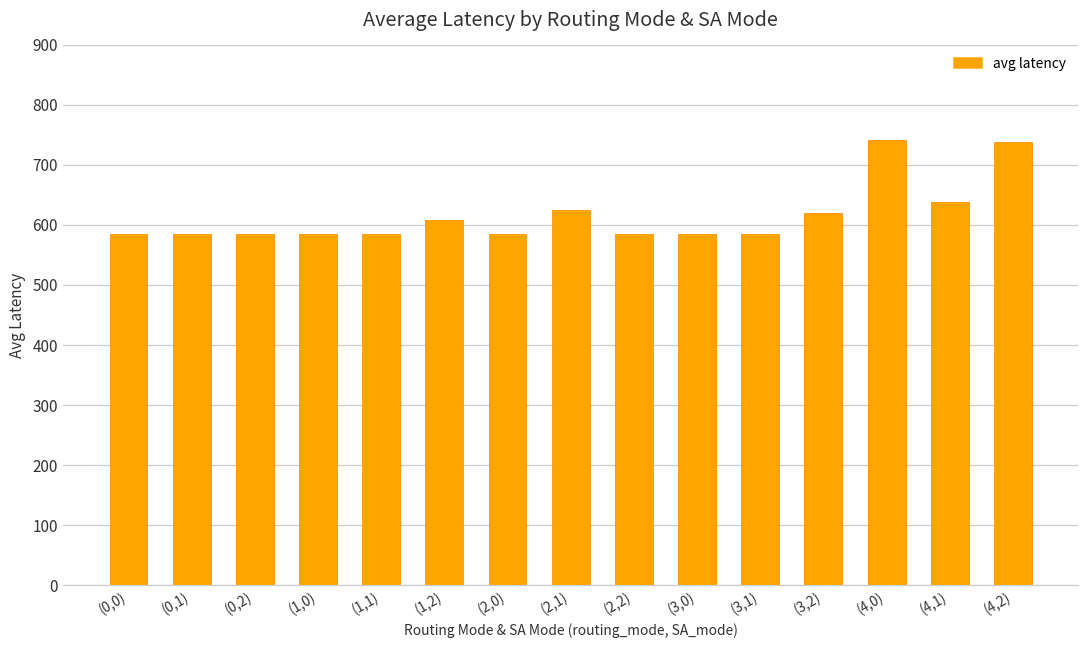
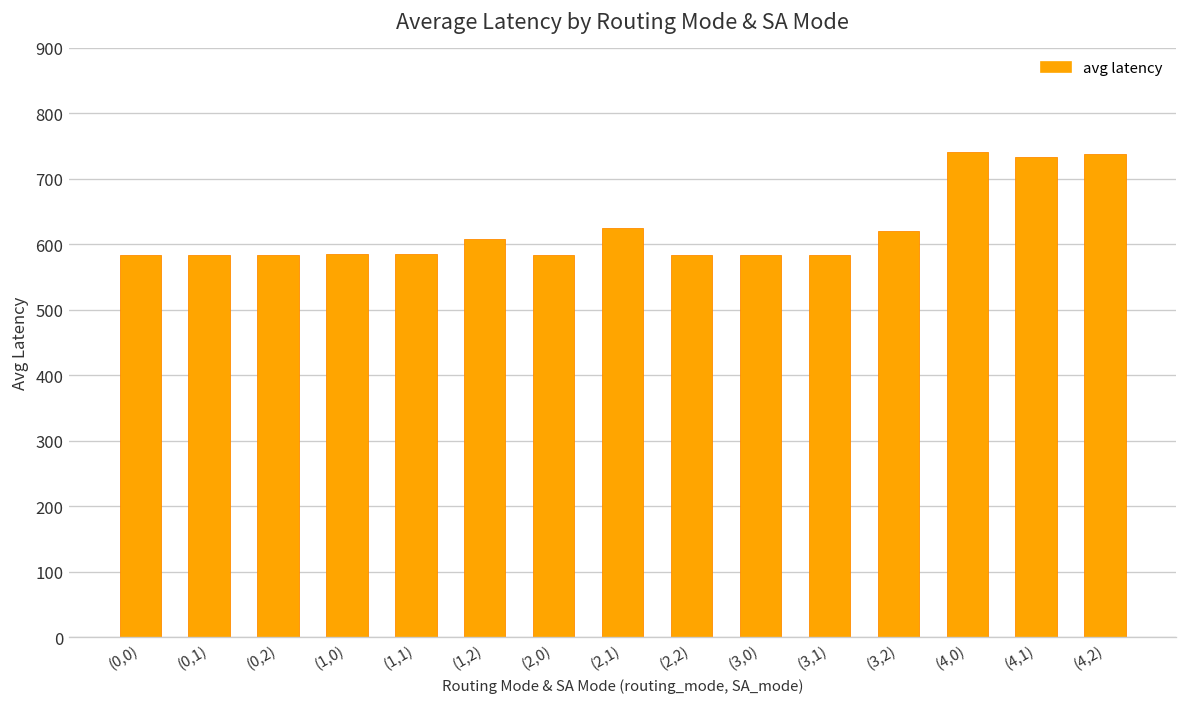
  {
    "(0,0)": 580,
    "(0,1)": 580,
    "(0,2)": 580,
    "(1,0)": 580,
    "(1,1)": 580,
    "(1,2)": 610,
    "(2,0)": 580,
    "(2,1)": 630,
    "(2,2)": 580,
    "(3,0)": 580,
    "(3,1)": 580,
    "(3,2)": 620,
    "(4,0)": 740,
-   "(4,1)": 640,
+   "(4,1)": 730,
    "(4,2)": 740
  }
